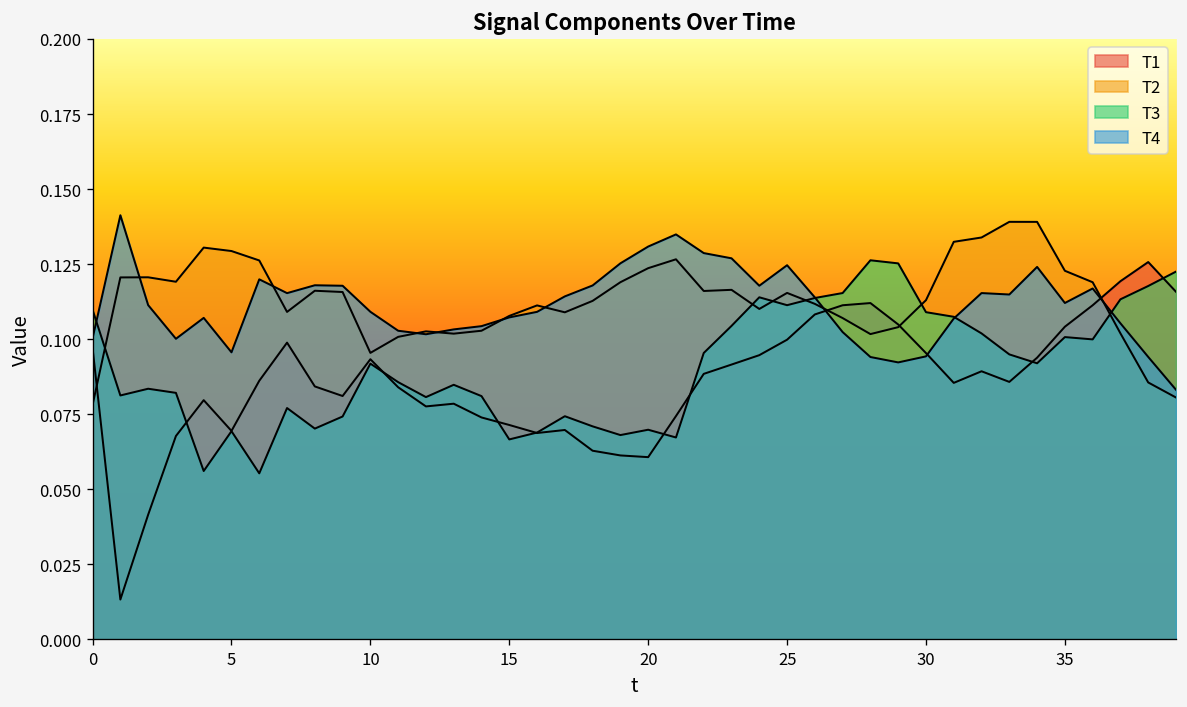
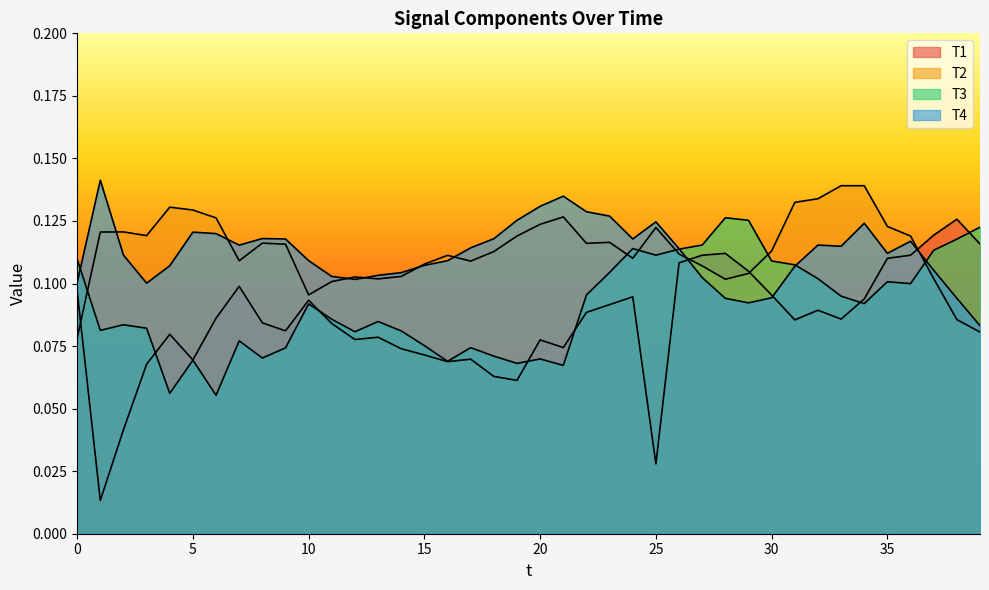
  {
    "T1": {
      "0": 0.097,
      "10": 0.093,
      "15": 0.071,
-     "20": 0.061,
-     "25": 0.100,
+     "20": 0.077,
+     "25": 0.028,
      "30": 0.095,
-     "35": 0.104
+     "35": 0.110
    },
    "T2": {
      "0": 0.078,
      "5": 0.129,
      "10": 0.095,
      "20": 0.124,
-     "25": 0.115,
+     "25": 0.122,
      "30": 0.113,
      "35": 0.123
    },
    "T3": {
      "0": 0.110,
      "10": 0.092,
-     "15": 0.067,
+     "15": 0.075,
      "20": 0.070,
      "25": 0.111,
      "30": 0.109,
      "35": 0.101
    },
    "T4": {
      "0": 0.100,
-     "5": 0.096,
+     "5": 0.121,
      "10": 0.109,
      "20": 0.131,
      "25": 0.125,
      "30": 0.094,
      "35": 0.112
    }
  }
